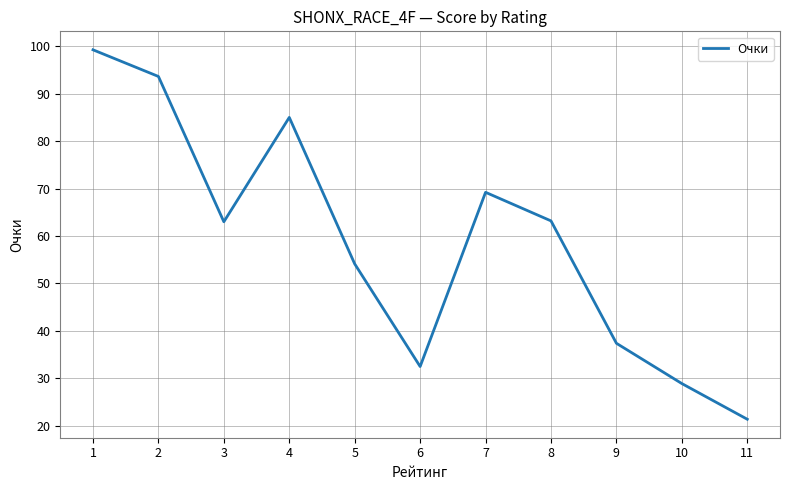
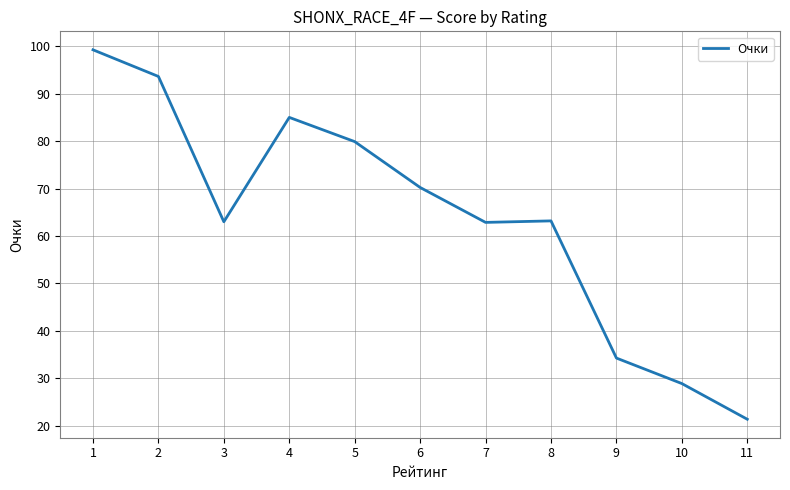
  {
    "1": 99,
    "2": 94,
    "3": 63,
    "4": 85,
-   "5": 54,
-   "6": 32,
-   "7": 69,
+   "5": 80,
+   "6": 70,
+   "7": 63,
    "8": 63,
-   "9": 37,
+   "9": 34,
    "10": 29,
    "11": 21
  }
